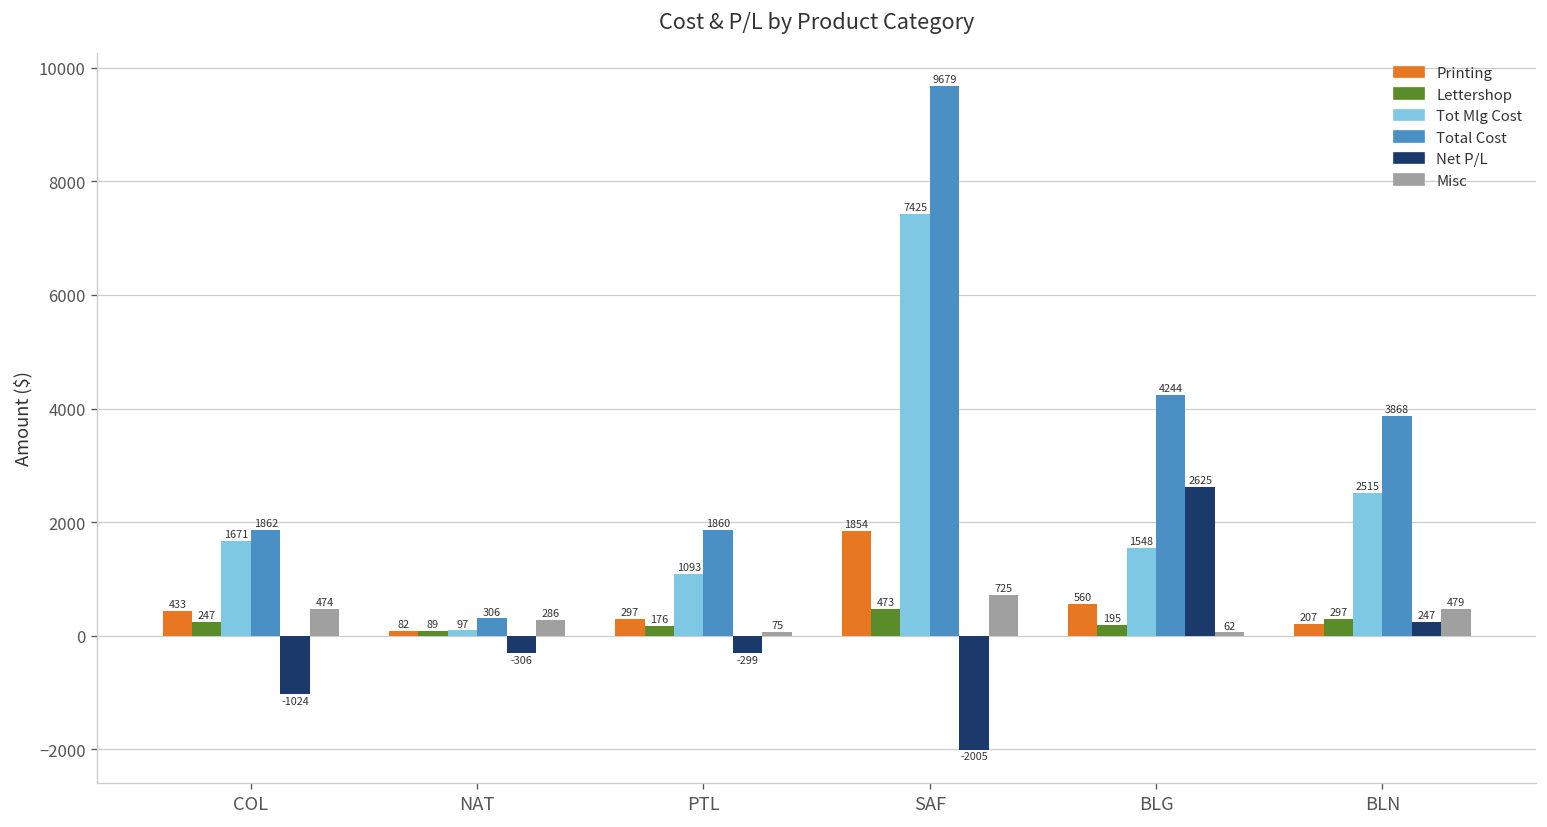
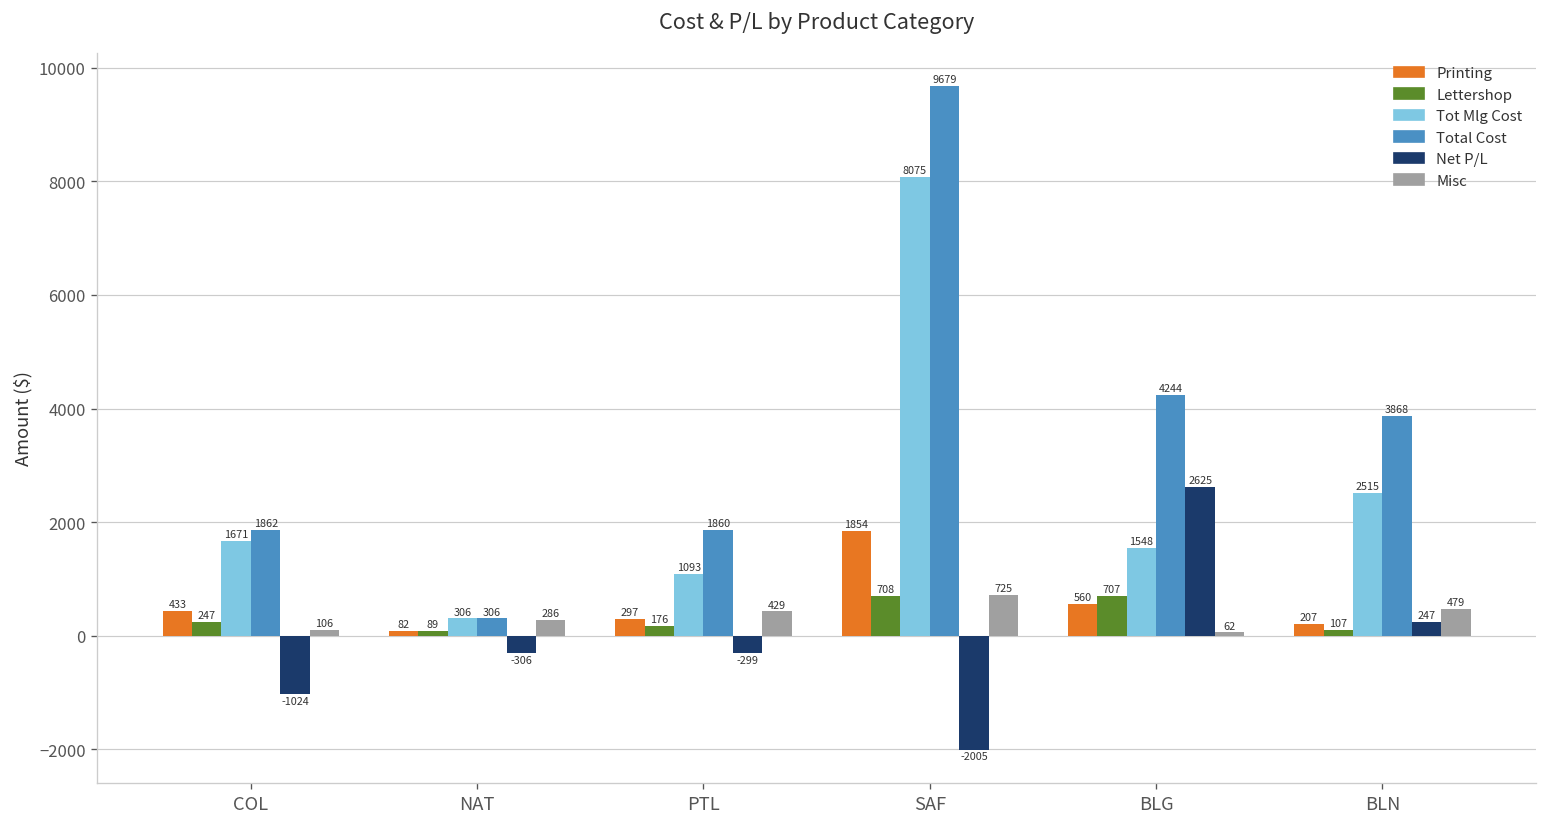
  {
    "Printing": {
      "COL": 433,
      "NAT": 82,
      "PTL": 297,
      "SAF": 1854,
      "BLG": 560,
      "BLN": 207
    },
    "Lettershop": {
      "COL": 247,
      "NAT": 89,
      "PTL": 176,
-     "SAF": 473,
-     "BLG": 195,
-     "BLN": 297
+     "SAF": 708,
+     "BLG": 707,
+     "BLN": 107
    },
    "Tot Mlg Cost": {
      "COL": 1671,
-     "NAT": 97,
+     "NAT": 306,
      "PTL": 1093,
-     "SAF": 7425,
+     "SAF": 8075,
      "BLG": 1548,
      "BLN": 2515
    },
    "Total Cost": {
      "COL": 1862,
      "NAT": 306,
      "PTL": 1860,
      "SAF": 9679,
      "BLG": 4244,
      "BLN": 3868
    },
    "Net P/L": {
      "COL": -1024,
      "NAT": -306,
      "PTL": -299,
      "SAF": -2005,
      "BLG": 2625,
      "BLN": 247
    },
    "Misc": {
-     "COL": 474,
+     "COL": 106,
      "NAT": 286,
-     "PTL": 75,
+     "PTL": 429,
      "SAF": 725,
      "BLG": 62,
      "BLN": 479
    }
  }
